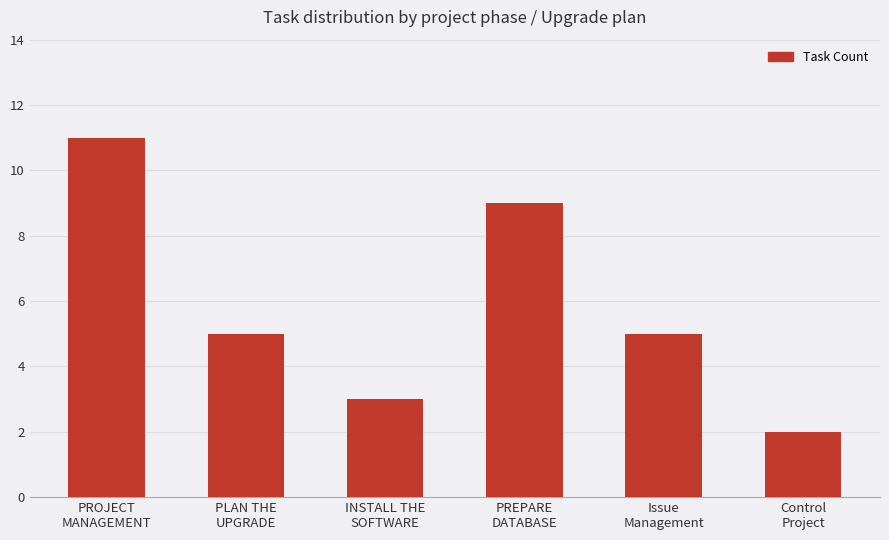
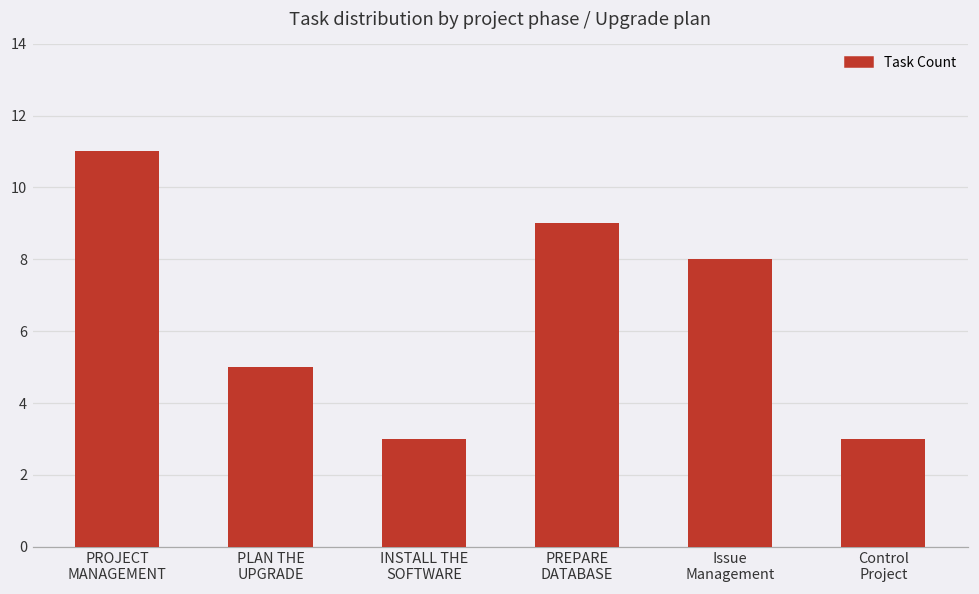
  {
    "PROJECT MANAGEMENT": 11,
    "PLAN THE UPGRADE": 5,
    "INSTALL THE SOFTWARE": 3,
    "PREPARE DATABASE": 9,
-   "Issue Management": 5,
-   "Control Project": 2
+   "Issue Management": 8,
+   "Control Project": 3
  }
